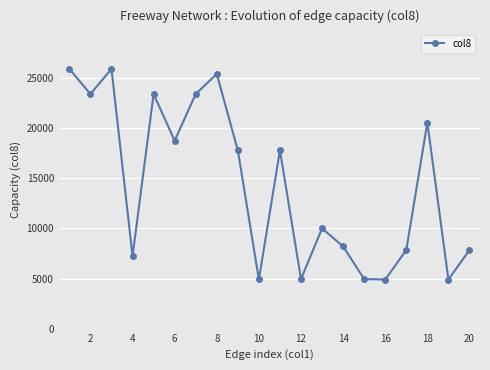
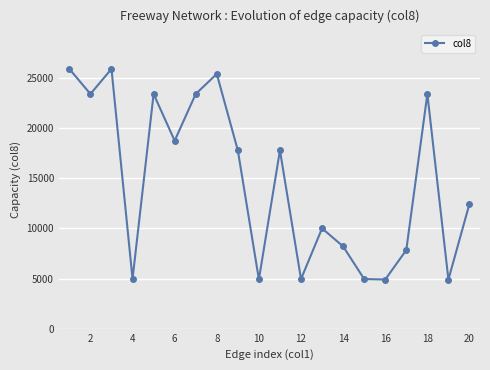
  {
    "2": 23400,
-   "4": 7200,
+   "4": 5000,
    "6": 18700,
    "8": 25400,
    "10": 4900,
    "12": 4900,
    "14": 8200,
    "16": 4900,
-   "18": 20500,
-   "20": 7800
+   "18": 23400,
+   "20": 12400
  }
